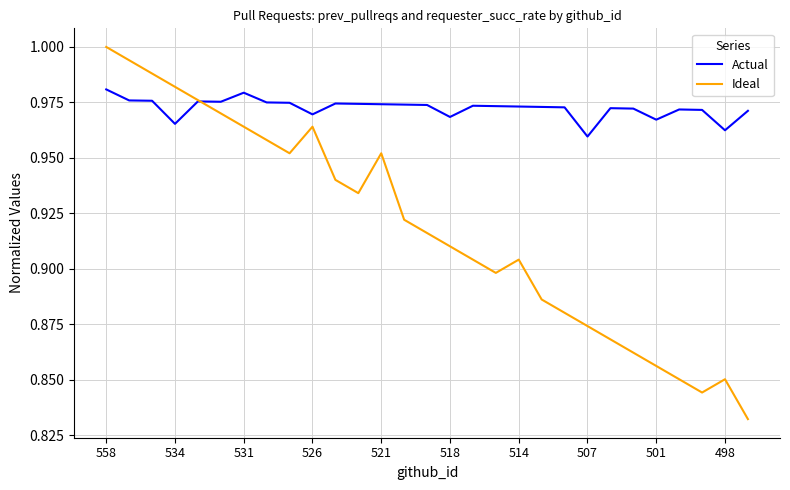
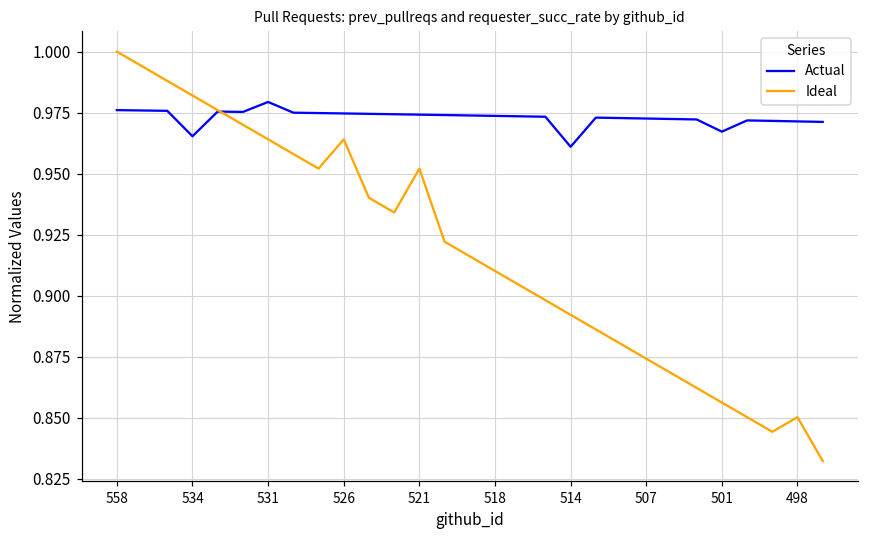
  {
    "Actual": {
-     "558": 0.981,
+     "558": 0.976,
      "534": 0.965,
      "531": 0.979,
-     "526": 0.970,
+     "526": 0.975,
      "521": 0.974,
-     "518": 0.968,
-     "514": 0.973,
-     "507": 0.960,
+     "518": 0.974,
+     "514": 0.961,
+     "507": 0.973,
      "501": 0.967,
-     "498": 0.962
+     "498": 0.971
    },
    "Ideal": {
      "558": 1.000,
      "534": 0.982,
      "531": 0.964,
      "526": 0.964,
      "521": 0.952,
      "518": 0.910,
-     "514": 0.904,
+     "514": 0.892,
      "507": 0.874,
      "501": 0.856,
      "498": 0.850
    }
  }
